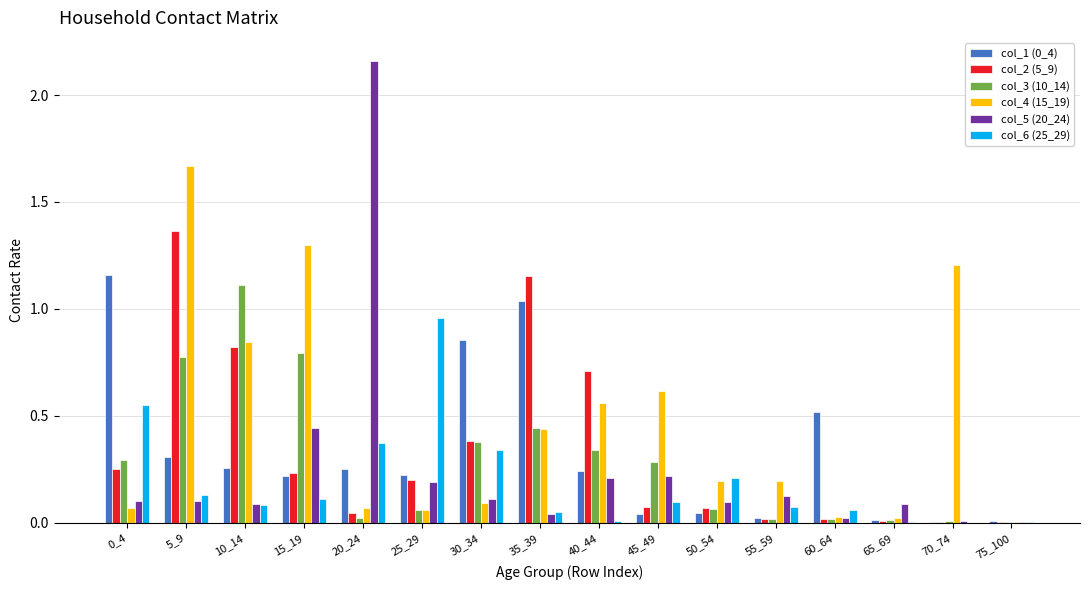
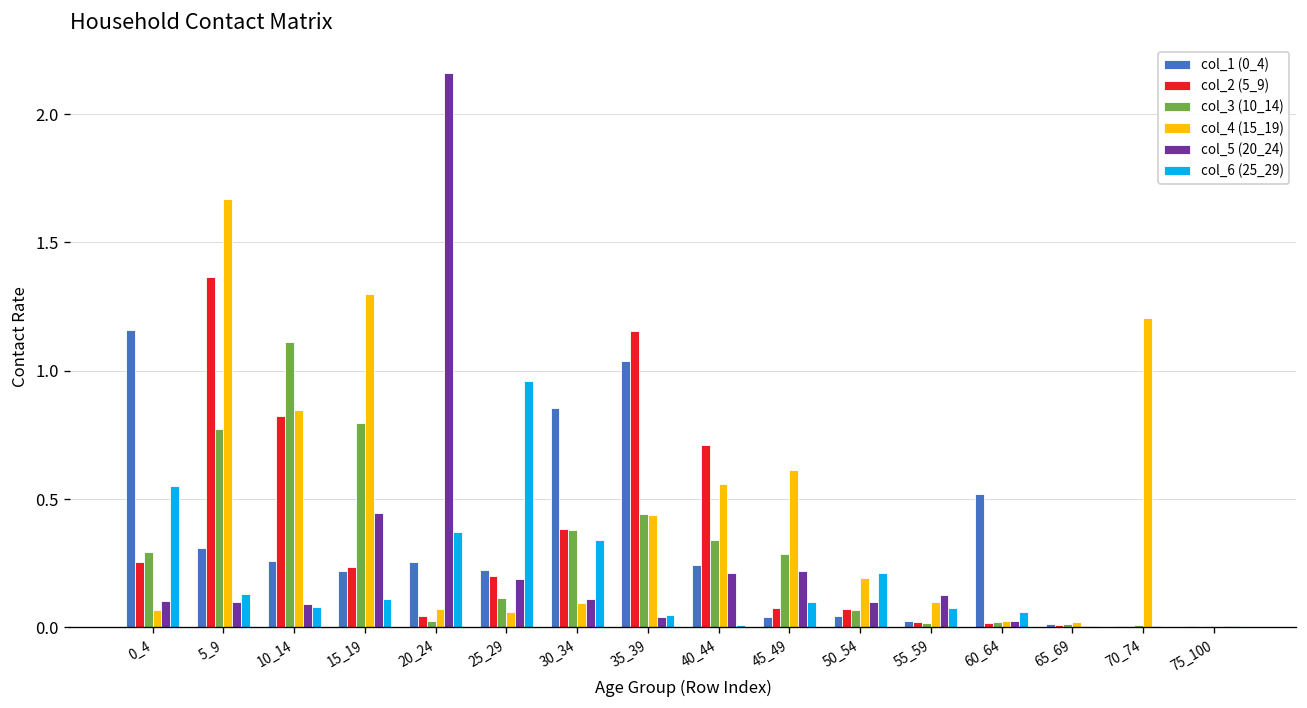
  {
    "col_1 (0_4)": {
      "0_4": 1.16,
      "5_9": 0.31,
      "10_14": 0.26,
      "15_19": 0.22,
      "20_24": 0.25,
      "25_29": 0.22,
      "30_34": 0.86,
      "35_39": 1.04,
      "40_44": 0.24,
      "45_49": 0.04,
      "50_54": 0.05,
      "55_59": 0.02,
      "60_64": 0.52,
      "65_69": 0.01
    },
    "col_2 (5_9)": {
      "0_4": 0.25,
      "5_9": 1.37,
      "10_14": 0.82,
      "15_19": 0.23,
      "20_24": 0.05,
      "25_29": 0.20,
      "30_34": 0.38,
      "35_39": 1.15,
      "40_44": 0.71,
      "45_49": 0.08,
      "50_54": 0.07,
      "55_59": 0.02,
      "60_64": 0.02
    },
    "col_3 (10_14)": {
      "0_4": 0.30,
      "5_9": 0.77,
      "10_14": 1.11,
      "15_19": 0.79,
      "20_24": 0.02,
-     "25_29": 0.06,
+     "25_29": 0.11,
      "30_34": 0.38,
      "35_39": 0.44,
      "40_44": 0.34,
      "45_49": 0.29,
      "50_54": 0.07,
      "55_59": 0.02,
      "60_64": 0.02,
      "65_69": 0.02
    },
    "col_4 (15_19)": {
      "0_4": 0.07,
      "5_9": 1.67,
      "10_14": 0.85,
      "15_19": 1.30,
      "20_24": 0.07,
      "25_29": 0.06,
      "30_34": 0.09,
      "35_39": 0.44,
      "40_44": 0.56,
      "45_49": 0.62,
      "50_54": 0.19,
-     "55_59": 0.20,
+     "55_59": 0.10,
      "60_64": 0.03,
      "65_69": 0.02,
      "70_74": 1.20
    },
    "col_5 (20_24)": {
      "0_4": 0.10,
      "5_9": 0.10,
      "10_14": 0.09,
      "15_19": 0.45,
      "20_24": 2.16,
      "25_29": 0.19,
      "30_34": 0.11,
      "35_39": 0.04,
      "40_44": 0.21,
      "45_49": 0.22,
      "50_54": 0.10,
      "55_59": 0.13,
      "60_64": 0.02,
-     "65_69": 0.09
+     "65_69": 0.01
    },
    "col_6 (25_29)": {
      "0_4": 0.55,
      "5_9": 0.13,
      "10_14": 0.08,
      "15_19": 0.11,
      "20_24": 0.37,
      "25_29": 0.96,
      "30_34": 0.34,
      "35_39": 0.05,
      "45_49": 0.10,
      "50_54": 0.21,
      "55_59": 0.08,
      "60_64": 0.06
    }
  }
